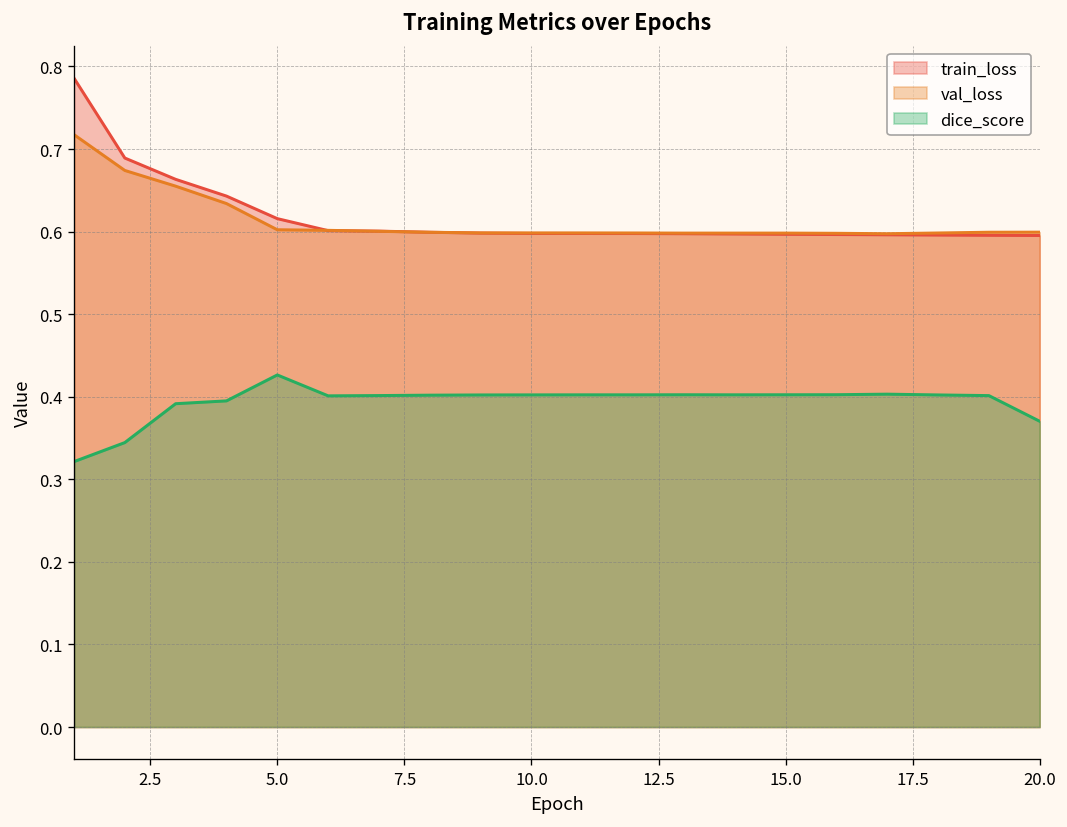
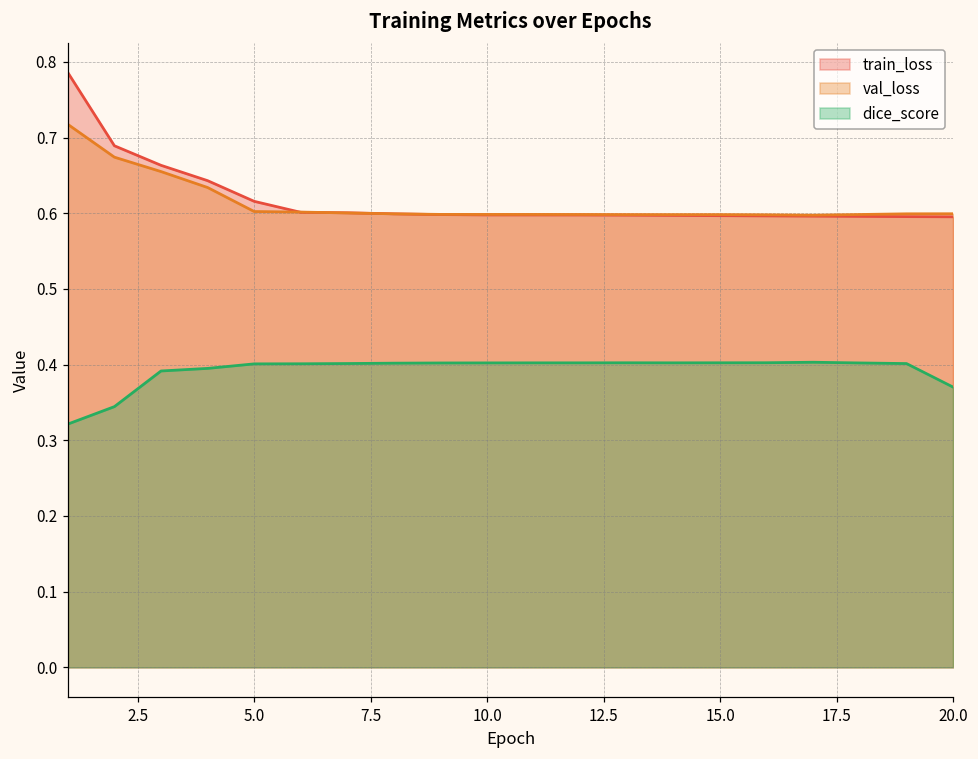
  {
    "dice_score": {
-     "5.0": 0.43,
+     "5.0": 0.40,
      "10.0": 0.40,
      "15.0": 0.40,
      "20.0": 0.37
    }
  }
